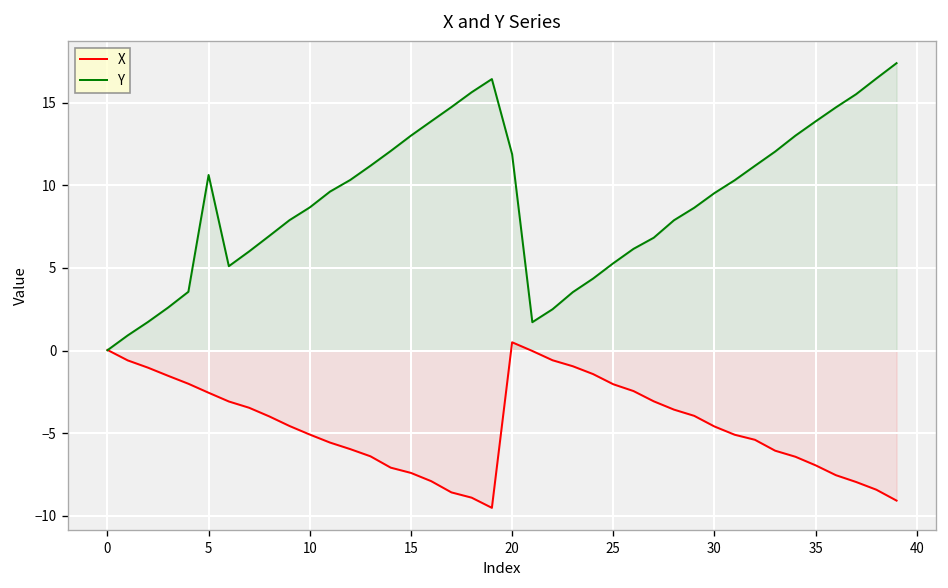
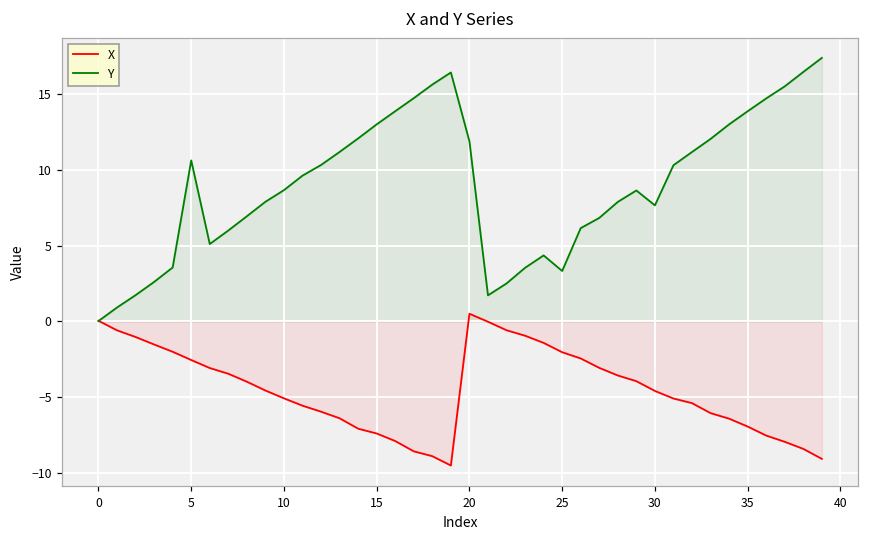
  {
    "Y": {
      "5": 10.6,
      "10": 8.7,
      "15": 13.0,
      "20": 11.9,
-     "25": 5.3,
-     "30": 9.5,
+     "25": 3.3,
+     "30": 7.7,
      "35": 13.9
    }
  }
